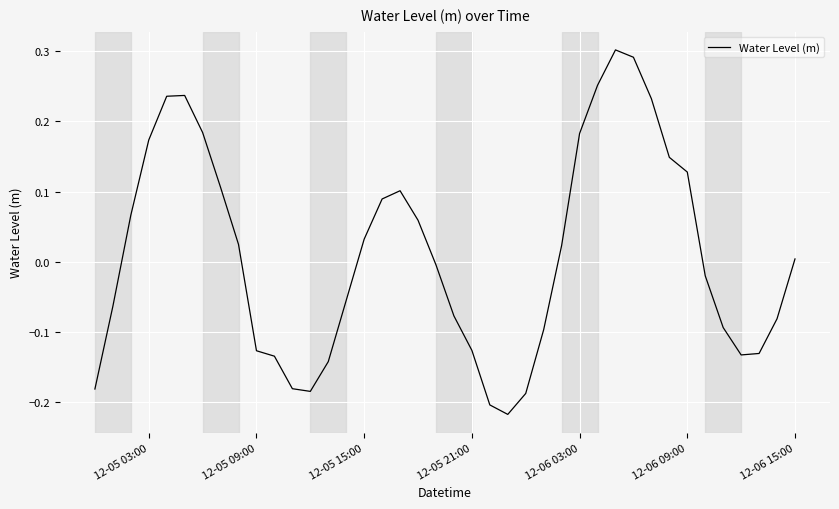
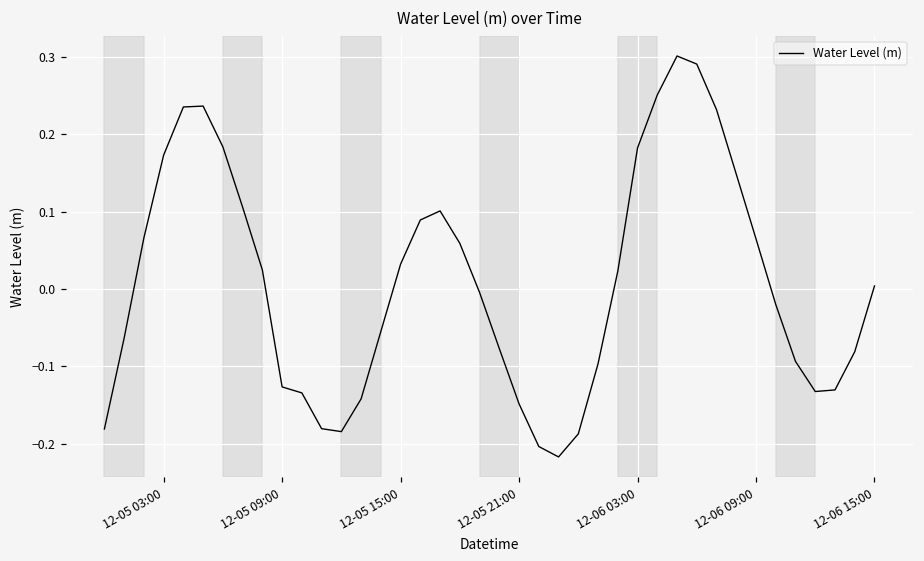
  {
    "12-05 03:00": 0.17,
    "12-05 09:00": -0.13,
    "12-05 15:00": 0.03,
-   "12-05 21:00": -0.13,
+   "12-05 21:00": -0.15,
    "12-06 03:00": 0.18,
-   "12-06 09:00": 0.13,
+   "12-06 09:00": 0.06,
    "12-06 15:00": 0.00
  }
